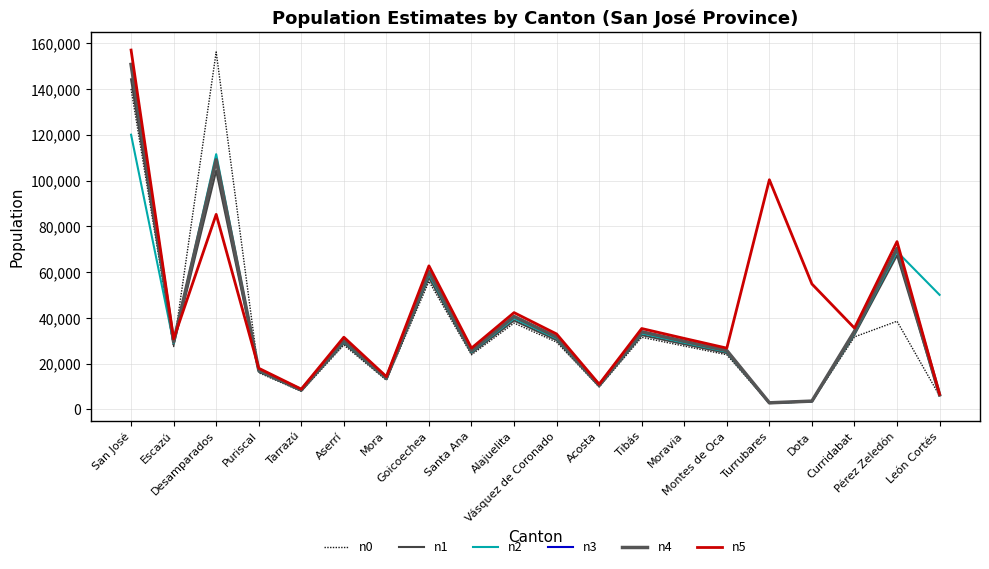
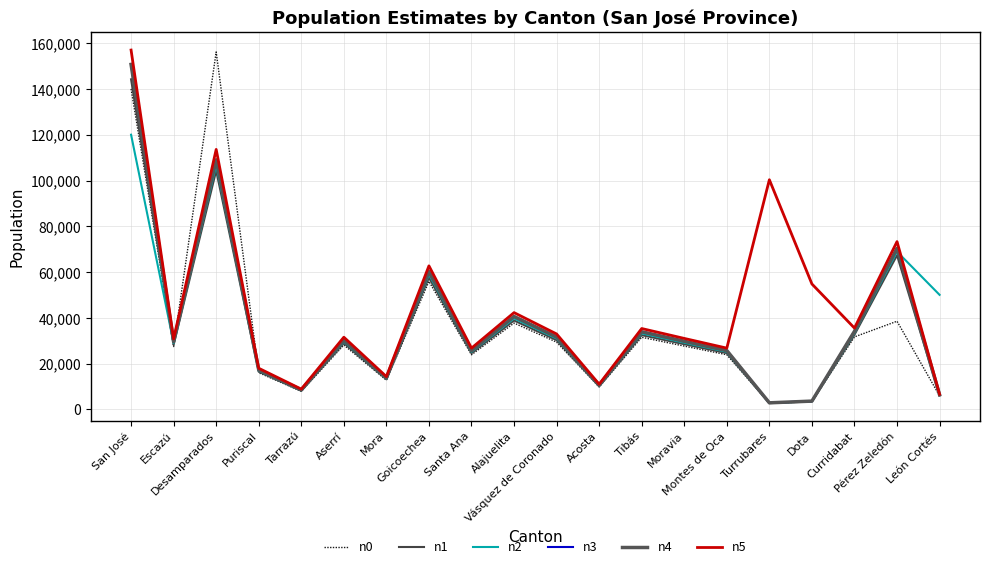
  {
    "n0": {
      "San José": "140,000",
      "Desamparados": "156,000",
      "Goicoechea": "56,000",
      "Alajuelita": "38,000",
      "Pérez Zeledón": "39,000"
    },
    "n2": {
      "San José": "120,000",
-     "Desamparados": "112,000",
+     "Desamparados": "107,000",
      "Goicoechea": "59,000",
      "Pérez Zeledón": "69,000",
      "León Cortés": "50,000"
    },
    "n5": {
      "San José": "157,000",
      "Escazú": "31,000",
-     "Desamparados": "85,000",
+     "Desamparados": "114,000",
      "Aserrí": "32,000",
      "Goicoechea": "63,000",
      "Alajuelita": "42,000",
      "Vásquez de Coronado": "33,000",
      "Tibás": "35,000",
      "Moravia": "31,000",
      "Turrubares": "100,000",
      "Dota": "55,000",
      "Curridabat": "36,000",
      "Pérez Zeledón": "73,000"
    }
  }
